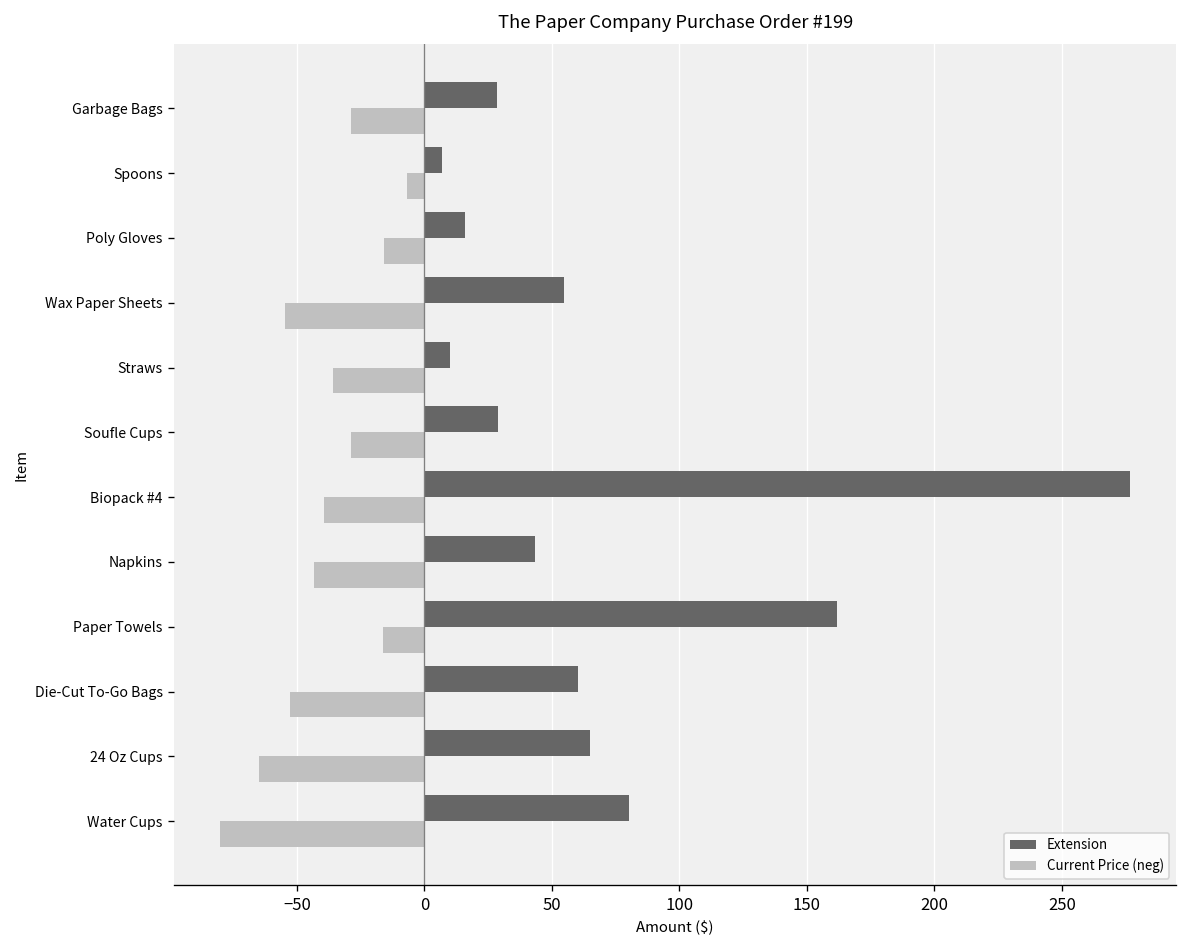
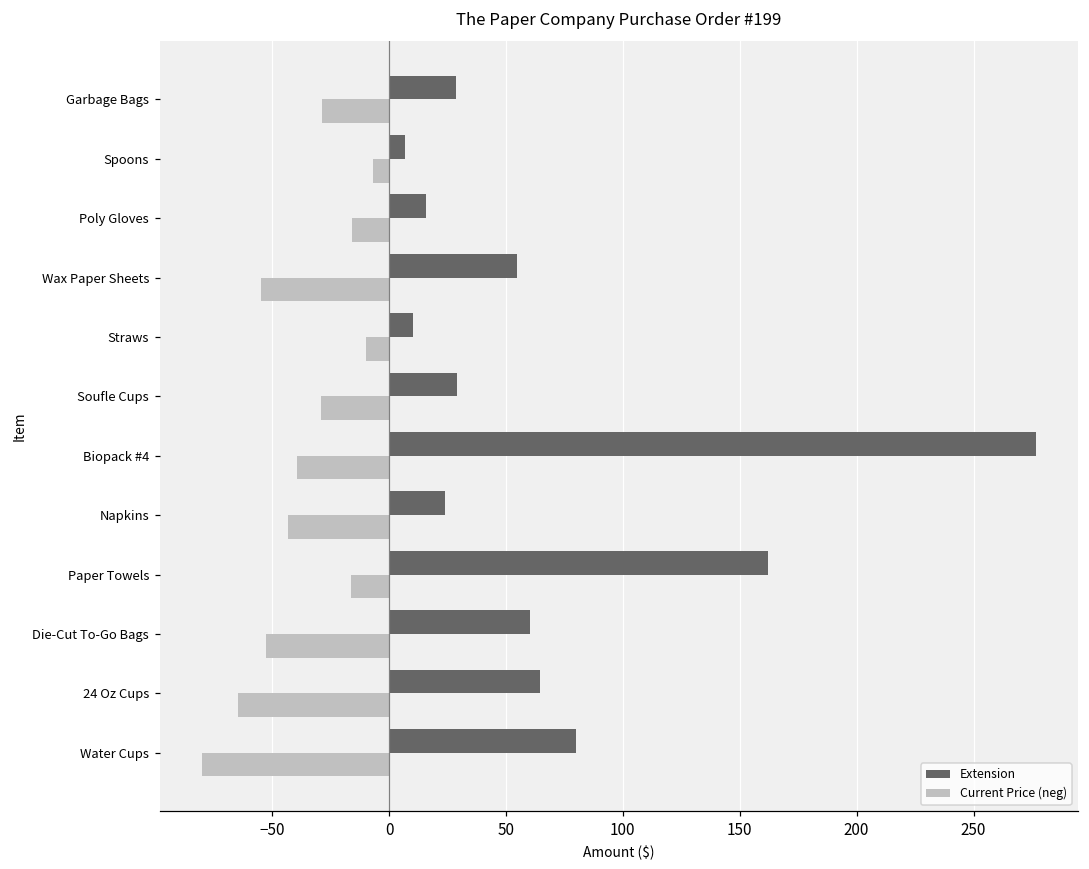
  {
    "Extension": {
      "Garbage Bags": 29,
      "Spoons": 7,
      "Poly Gloves": 16,
      "Wax Paper Sheets": 55,
      "Straws": 10,
      "Soufle Cups": 29,
      "Biopack #4": 277,
-     "Napkins": 43,
+     "Napkins": 24,
      "Paper Towels": 162,
      "Die-Cut To-Go Bags": 60,
      "24 Oz Cups": 65,
      "Water Cups": 80
    },
    "Current Price (neg)": {
      "Garbage Bags": -29,
      "Spoons": -7,
      "Poly Gloves": -16,
      "Wax Paper Sheets": -55,
-     "Straws": -36,
+     "Straws": -10,
      "Soufle Cups": -29,
      "Biopack #4": -40,
      "Napkins": -43,
      "Paper Towels": -16,
      "Die-Cut To-Go Bags": -53,
      "24 Oz Cups": -65,
      "Water Cups": -80
    }
  }
